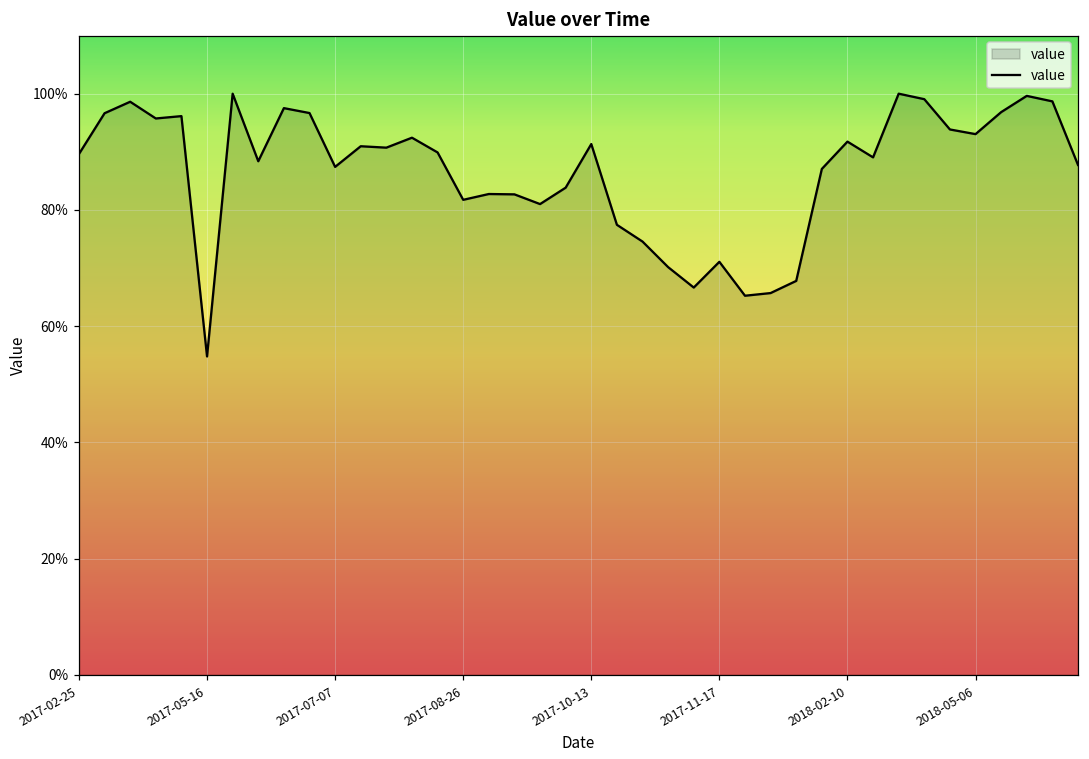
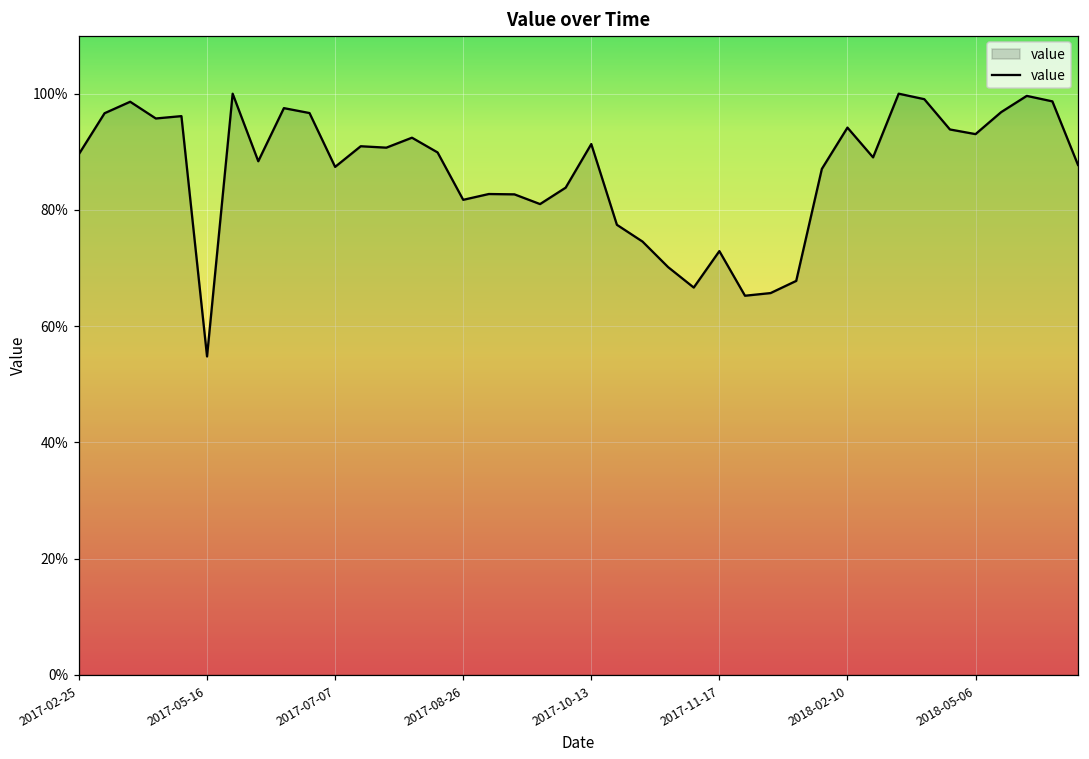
  {
    "2017-02-25": "90%",
    "2017-05-16": "55%",
    "2017-07-07": "87%",
    "2017-08-26": "82%",
    "2017-10-13": "91%",
-   "2017-11-17": "71%",
-   "2018-02-10": "92%",
+   "2017-11-17": "73%",
+   "2018-02-10": "94%",
    "2018-05-06": "93%"
  }
